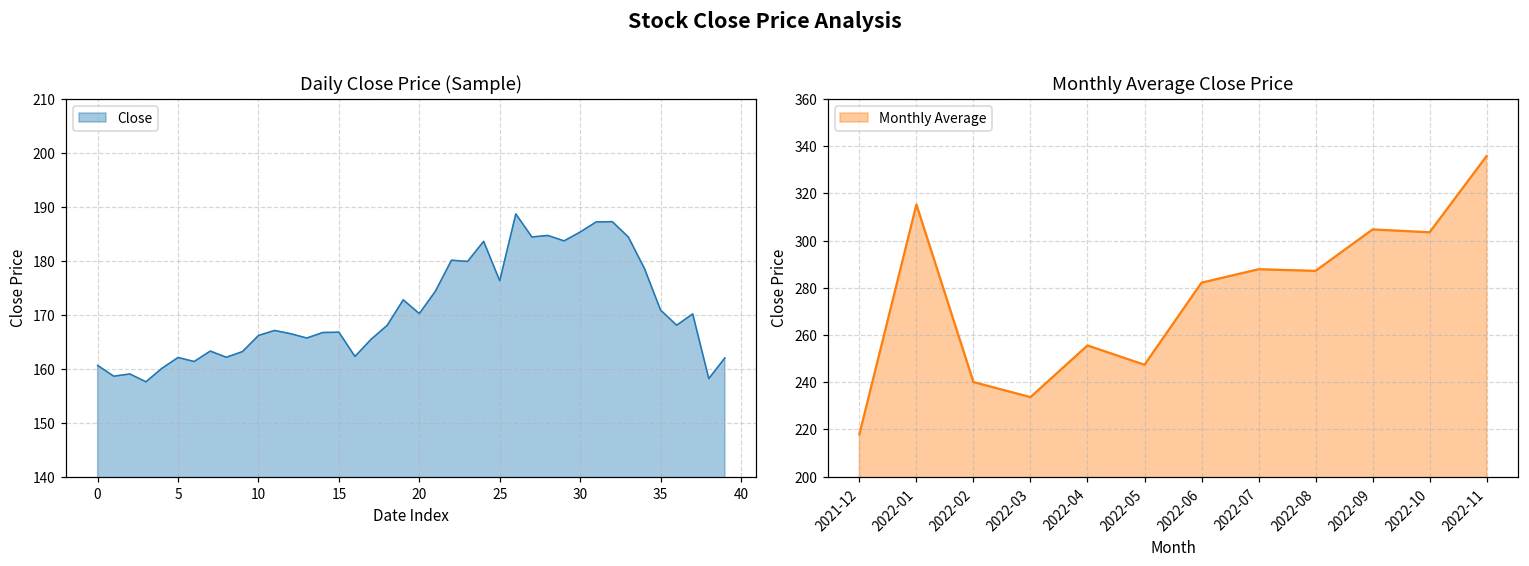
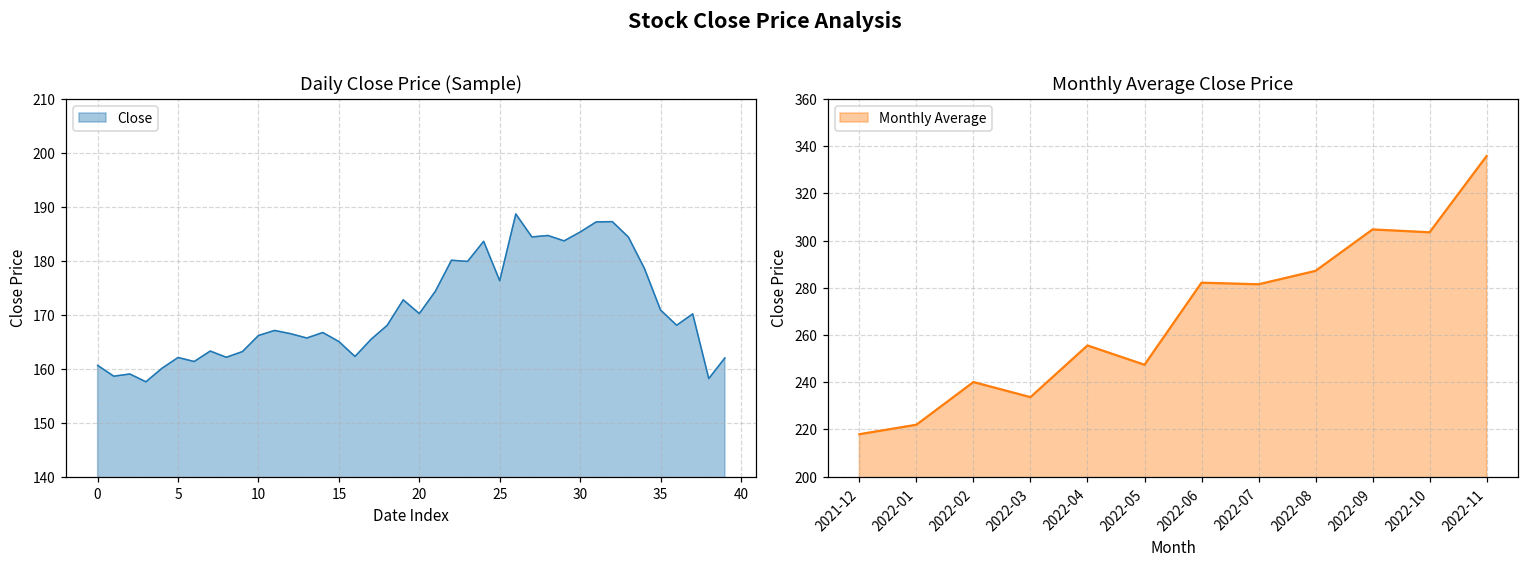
  {
    "Daily Close Price (Sample)": {
      "0": 161,
      "5": 162,
      "10": 166,
-     "15": 167,
+     "15": 165,
      "20": 170,
      "25": 176,
      "30": 185,
      "35": 171
    },
    "Monthly Average Close Price": {
      "2021-12": 218,
-     "2022-01": 315,
+     "2022-01": 222,
      "2022-02": 240,
      "2022-03": 234,
      "2022-04": 256,
      "2022-05": 247,
      "2022-06": 282,
-     "2022-07": 288,
+     "2022-07": 282,
      "2022-08": 287,
      "2022-09": 305,
      "2022-10": 304,
      "2022-11": 336
    }
  }
